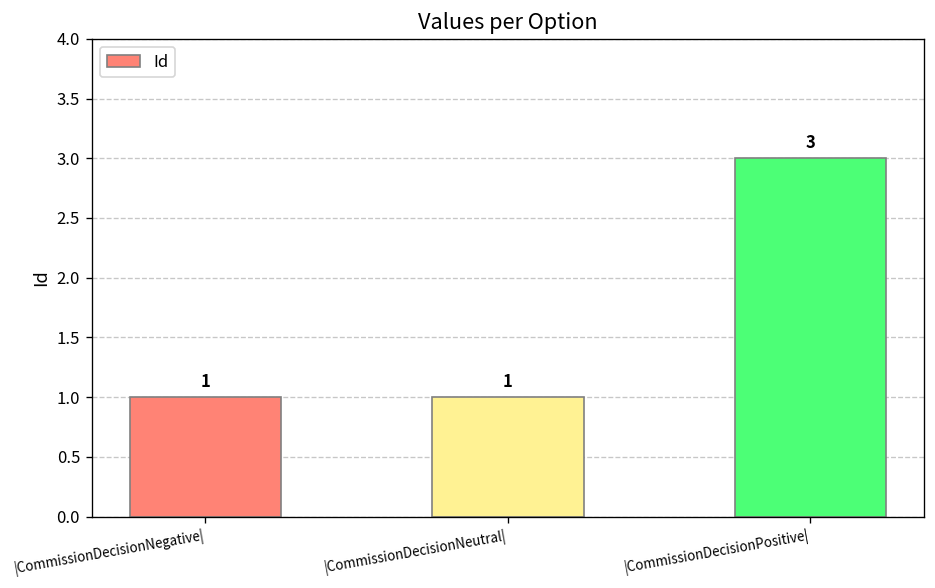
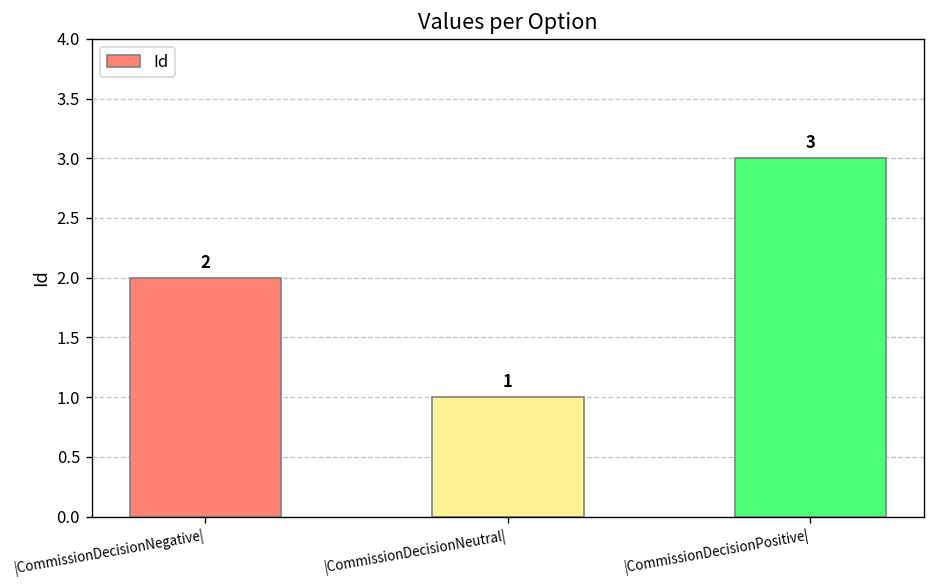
  {
-   "|CommissionDecisionNegative|": 1,
+   "|CommissionDecisionNegative|": 2,
    "|CommissionDecisionNeutral|": 1,
    "|CommissionDecisionPositive|": 3
  }
